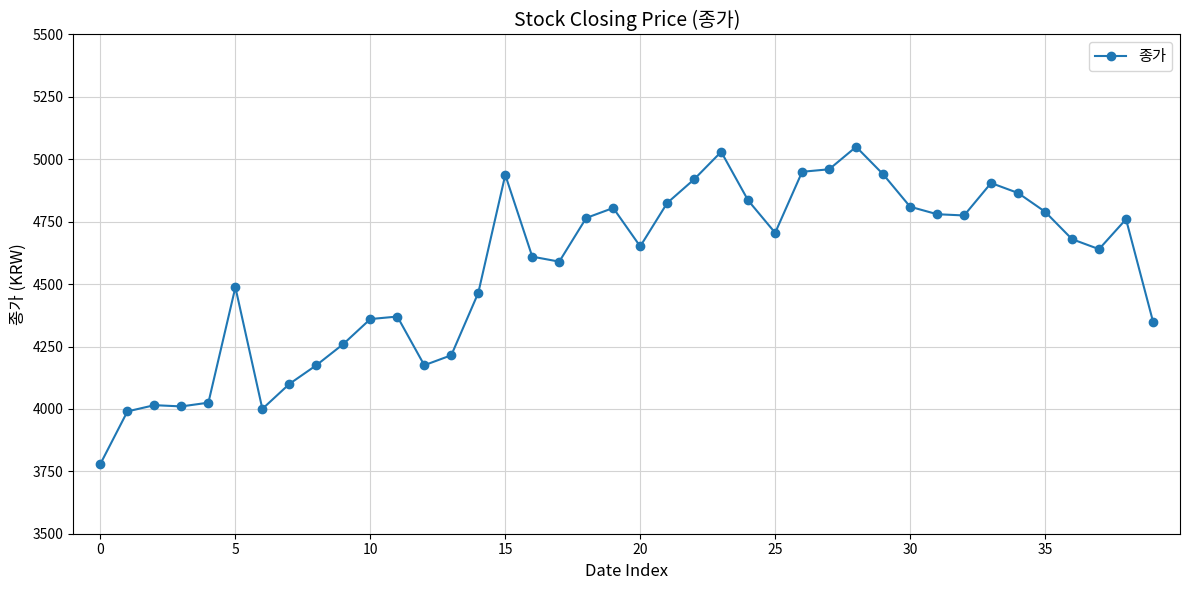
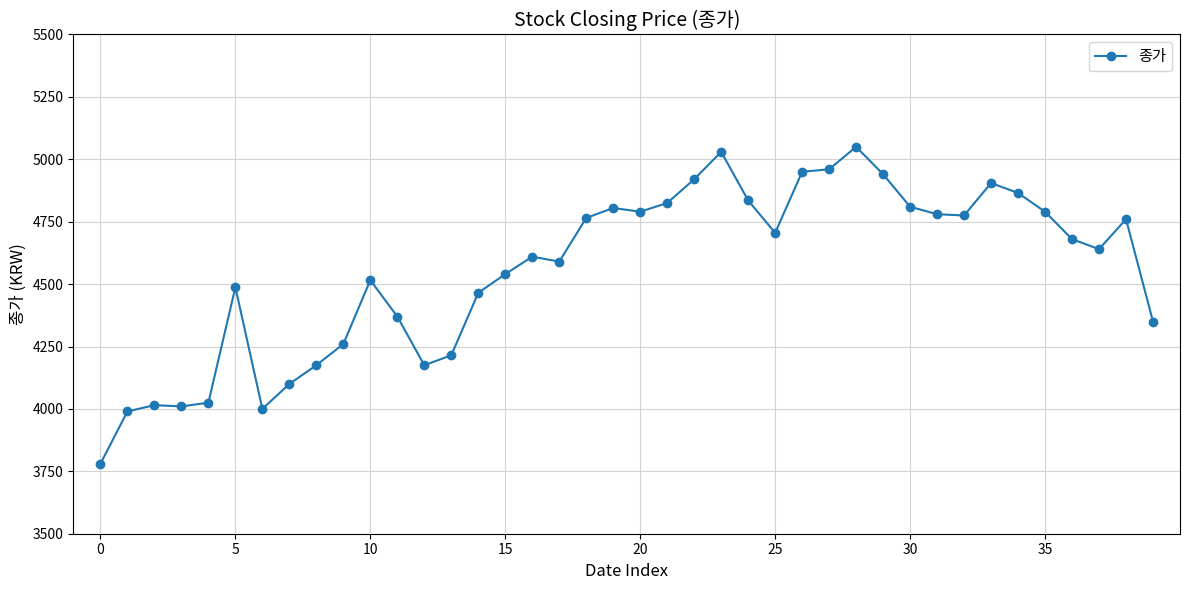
  {
    "0": 3780,
    "5": 4490,
-   "10": 4360,
-   "15": 4940,
-   "20": 4650,
+   "10": 4520,
+   "15": 4540,
+   "20": 4790,
    "25": 4710,
    "30": 4810,
    "35": 4790
  }
